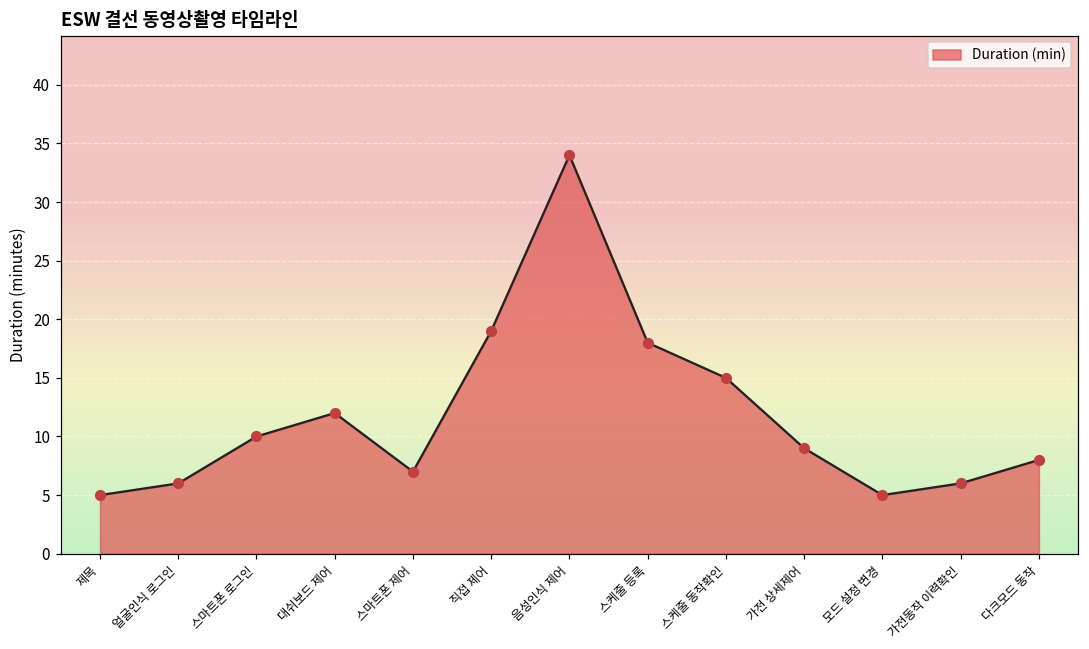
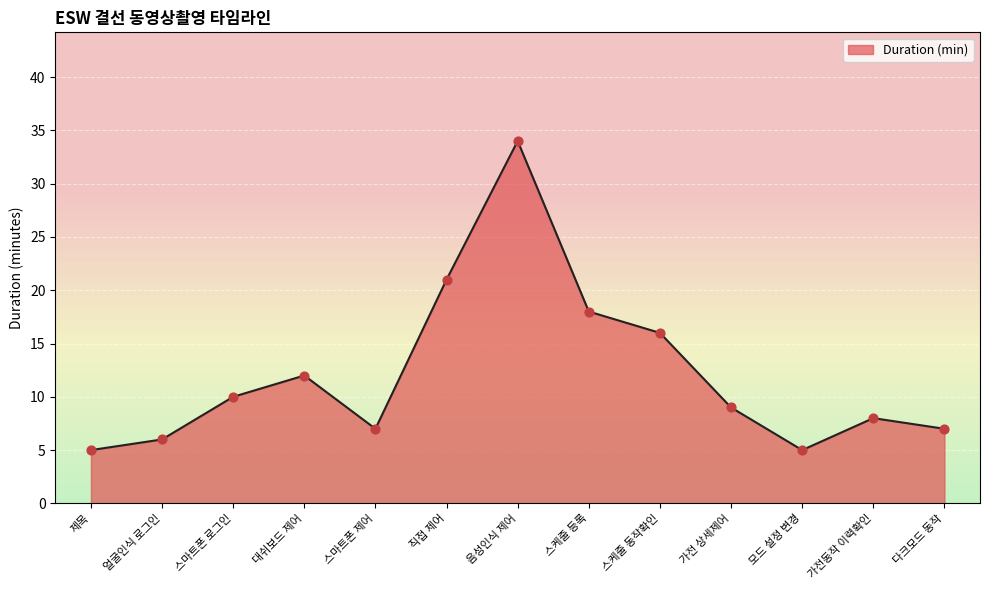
  {
    "제목": 5,
    "얼굴인식 로그인": 6,
    "스마트폰 로그인": 10,
    "대쉬보드 제어": 12,
    "스마트폰 제어": 7,
-   "직접 제어": 19,
+   "직접 제어": 21,
    "음성인식 제어": 34,
    "스케줄 등록": 18,
-   "스케줄 동작확인": 15,
+   "스케줄 동작확인": 16,
    "가전 상세제어": 9,
    "모드 설정 변경": 5,
-   "가전동작 이력확인": 6,
-   "다크모드 동작": 8
+   "가전동작 이력확인": 8,
+   "다크모드 동작": 7
  }
